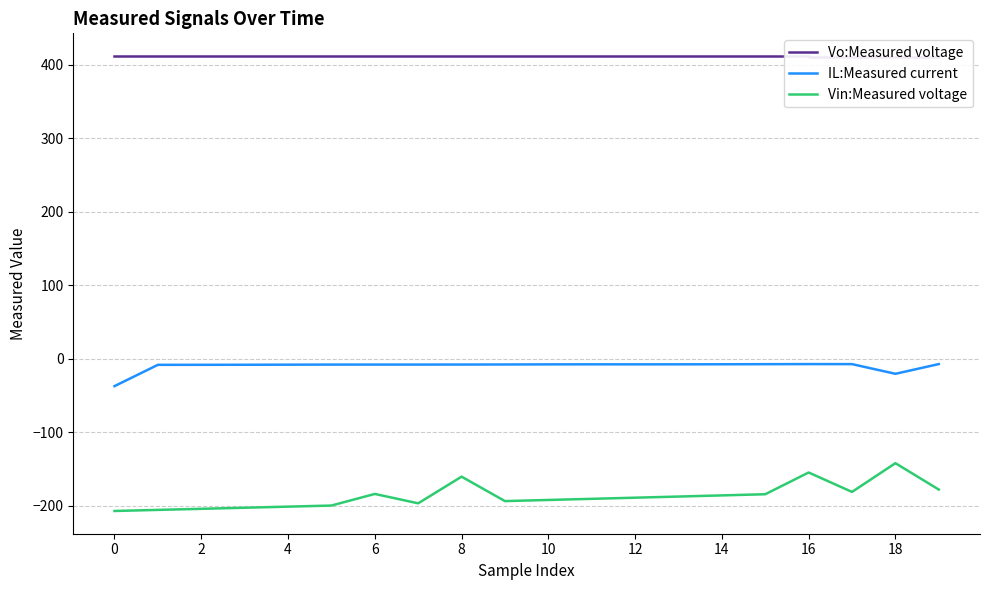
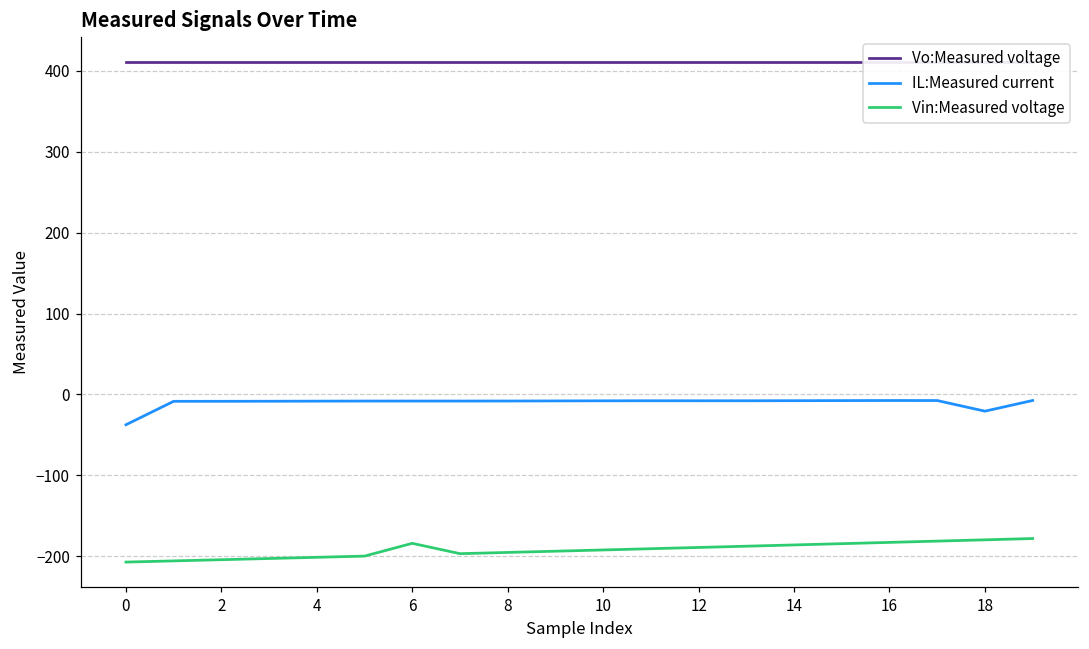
  {
    "Vo:Measured voltage": {
      "0": 410,
      "2": 410,
      "4": 410,
      "6": 410,
      "8": 410,
      "10": 410,
      "12": 410,
      "14": 410
    },
    "IL:Measured current": {
      "0": -40,
      "2": -10,
      "4": -10,
      "6": -10,
      "8": -10,
      "10": -10,
      "12": -10,
      "14": -10,
      "16": -10,
      "18": -20
    },
    "Vin:Measured voltage": {
      "0": -210,
      "2": -200,
      "4": -200,
      "6": -180,
-     "8": -160,
+     "8": -200,
      "10": -190,
      "12": -190,
      "14": -190,
-     "16": -150,
-     "18": -140
+     "16": -180,
+     "18": -180
    }
  }
